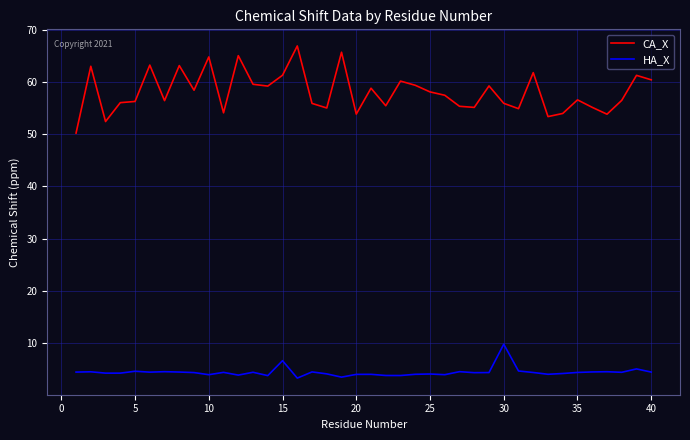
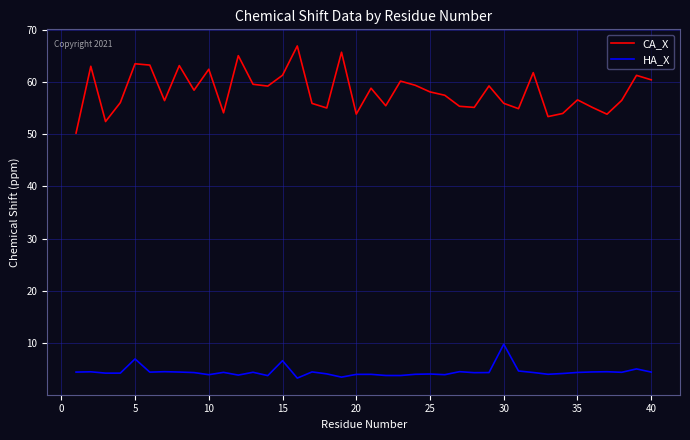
  {
    "CA_X": {
-     "5": 56,
-     "10": 65,
+     "5": 63,
+     "10": 62,
      "15": 61,
      "20": 54,
      "25": 58,
      "30": 56,
      "35": 57,
      "40": 60
    },
    "HA_X": {
-     "5": 5,
+     "5": 7,
      "10": 4,
      "15": 7,
      "20": 4,
      "25": 4,
      "30": 10,
      "35": 4,
      "40": 4
    }
  }
